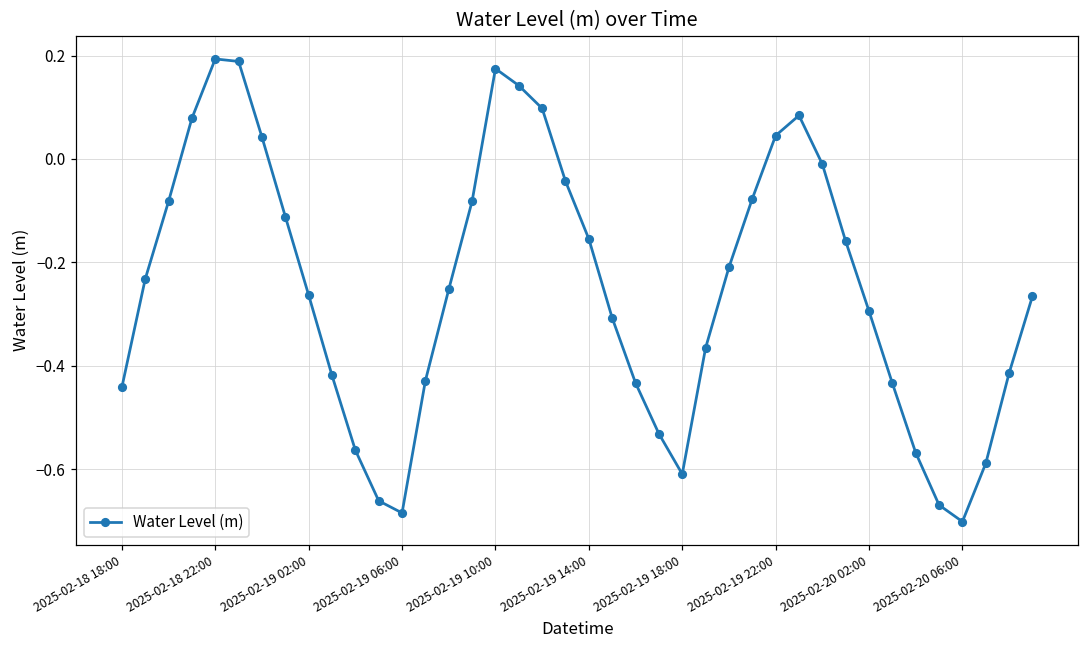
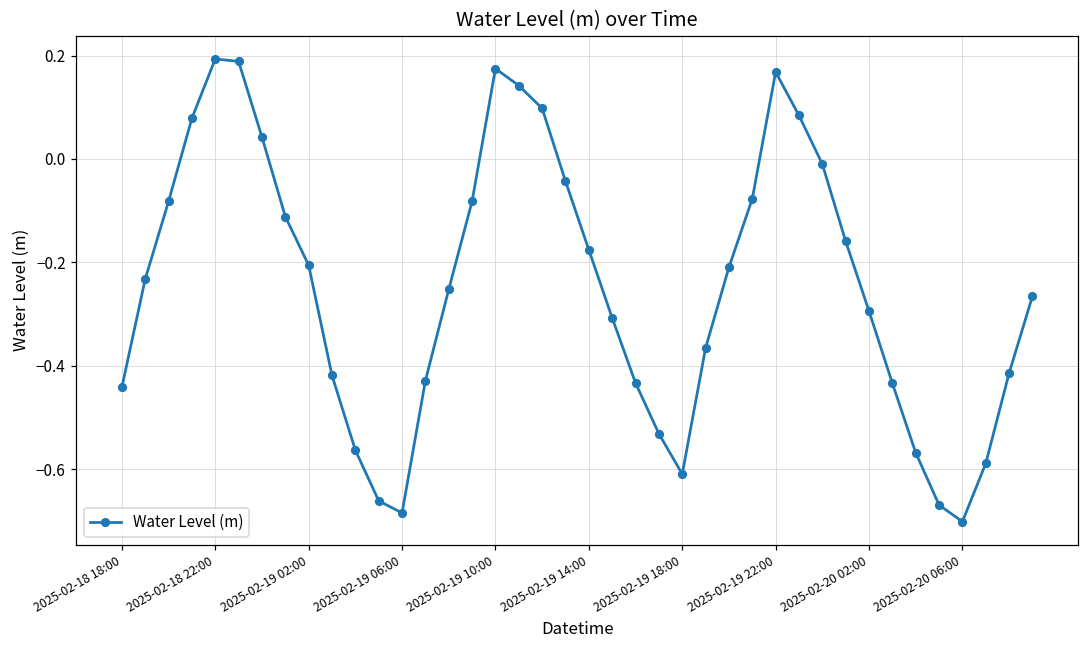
  {
    "2025-02-18 18:00": -0.44,
    "2025-02-18 22:00": 0.19,
-   "2025-02-19 02:00": -0.26,
+   "2025-02-19 02:00": -0.21,
    "2025-02-19 06:00": -0.68,
    "2025-02-19 10:00": 0.17,
-   "2025-02-19 14:00": -0.15,
+   "2025-02-19 14:00": -0.18,
    "2025-02-19 18:00": -0.61,
-   "2025-02-19 22:00": 0.05,
+   "2025-02-19 22:00": 0.17,
    "2025-02-20 02:00": -0.29,
    "2025-02-20 06:00": -0.70
  }
